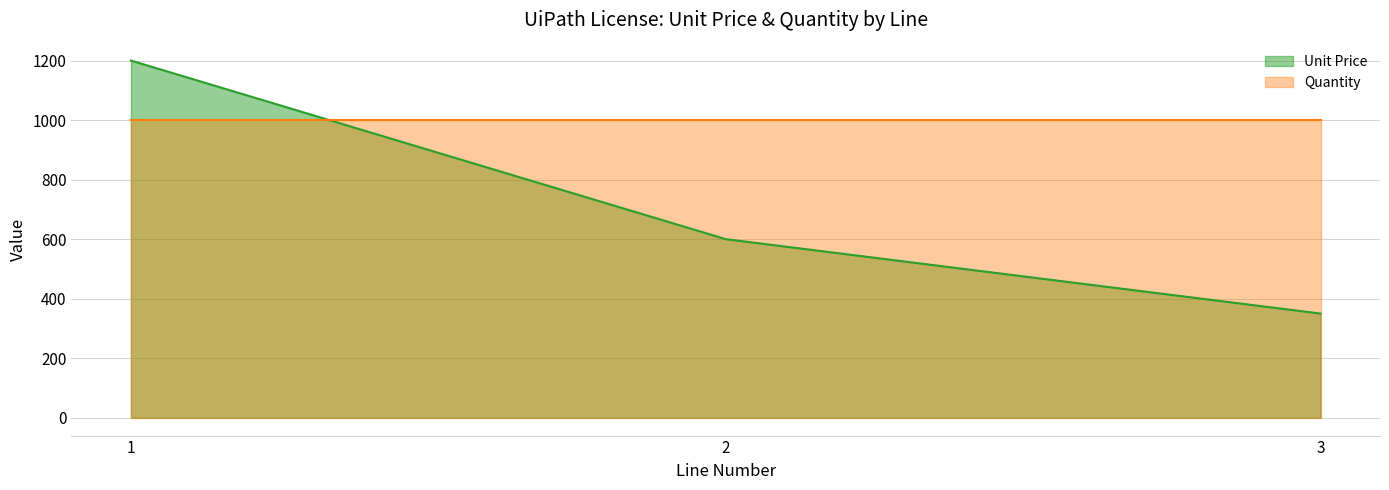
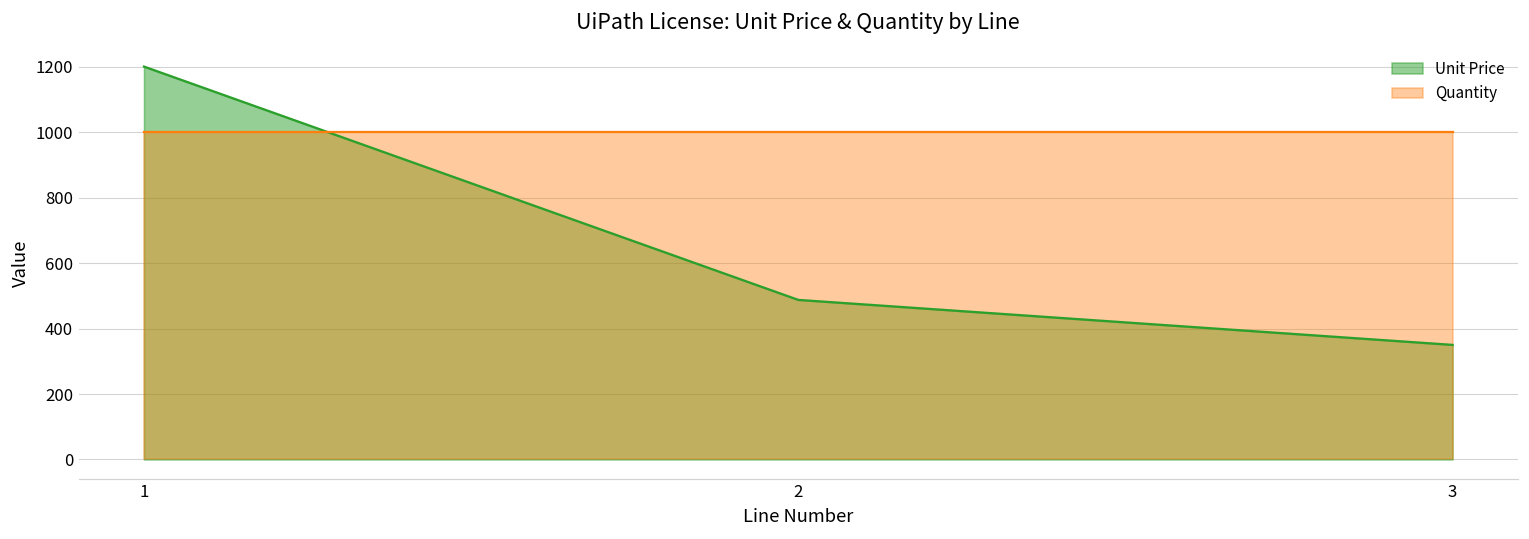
  {
    "Unit Price": {
      "1": 1200,
-     "2": 600,
+     "2": 490,
      "3": 350
    },
    "Quantity": {
      "1": 1000,
      "2": 1000,
      "3": 1000
    }
  }
